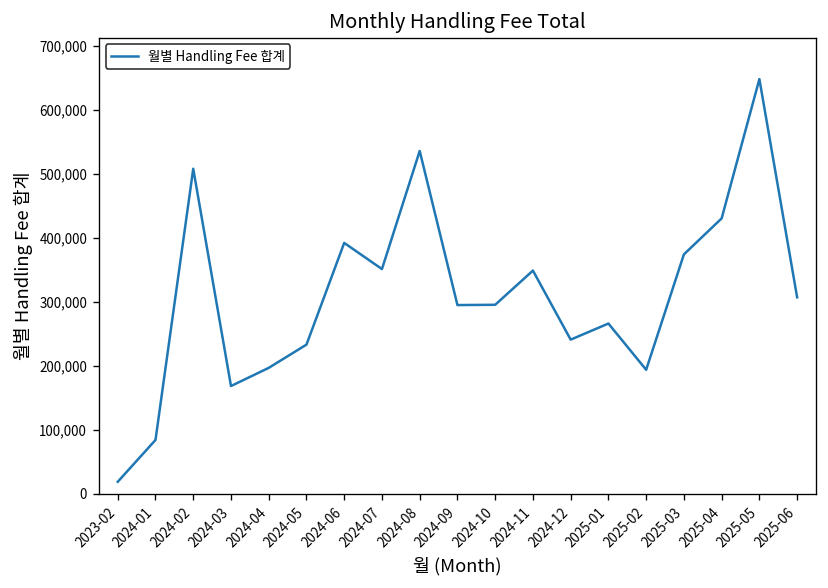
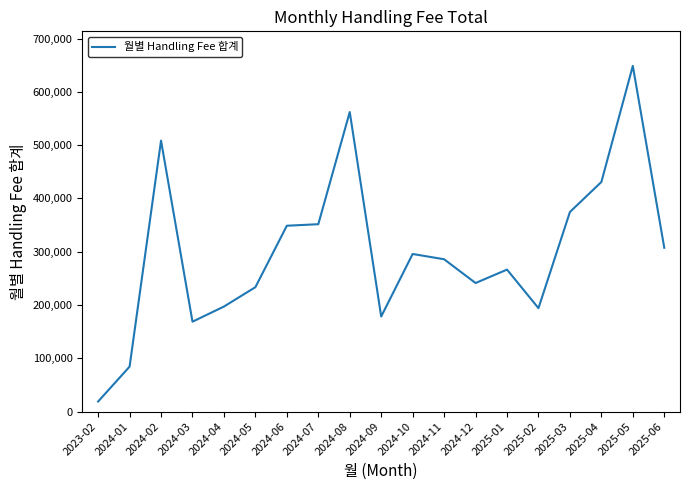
  {
    "2023-02": "20,000",
    "2024-01": "80,000",
    "2024-02": "510,000",
    "2024-03": "170,000",
    "2024-04": "200,000",
    "2024-05": "230,000",
-   "2024-06": "390,000",
+   "2024-06": "350,000",
    "2024-07": "350,000",
-   "2024-08": "540,000",
-   "2024-09": "300,000",
+   "2024-08": "560,000",
+   "2024-09": "180,000",
    "2024-10": "300,000",
-   "2024-11": "350,000",
+   "2024-11": "290,000",
    "2024-12": "240,000",
    "2025-01": "270,000",
    "2025-02": "190,000",
    "2025-03": "370,000",
    "2025-04": "430,000",
    "2025-05": "650,000",
    "2025-06": "310,000"
  }
